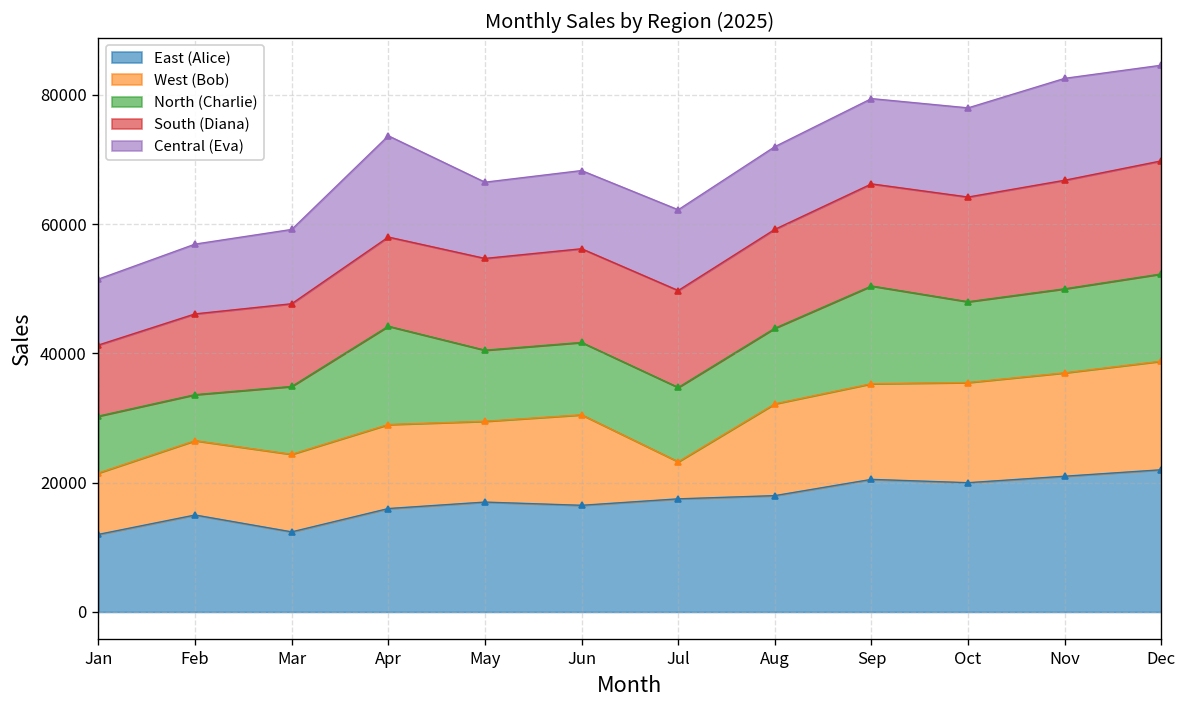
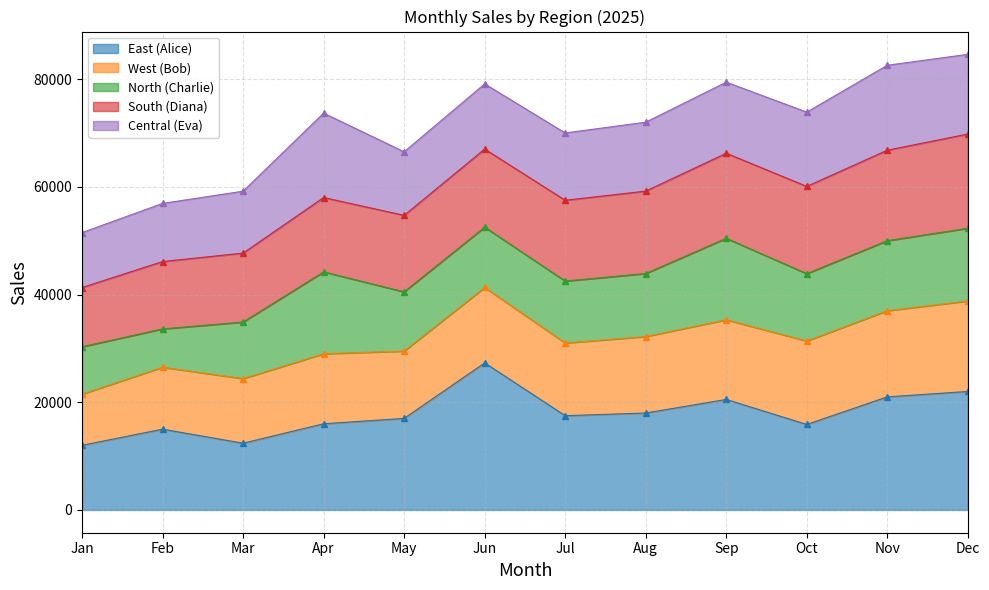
  {
    "East (Alice)": {
      "Jan": 12000,
      "Feb": 15000,
      "Mar": 12000,
      "Apr": 16000,
      "May": 17000,
-     "Jun": 17000,
+     "Jun": 27000,
      "Jul": 18000,
      "Aug": 18000,
      "Sep": 21000,
-     "Oct": 20000,
+     "Oct": 16000,
      "Nov": 21000,
      "Dec": 22000
    },
    "West (Bob)": {
      "Jan": 10000,
      "Feb": 12000,
      "Mar": 12000,
      "Apr": 13000,
      "May": 13000,
      "Jun": 14000,
-     "Jul": 6000,
+     "Jul": 14000,
      "Aug": 14000,
      "Sep": 15000,
      "Oct": 16000,
      "Nov": 16000,
      "Dec": 17000
    },
    "North (Charlie)": {
      "Jan": 9000,
      "Feb": 7000,
      "Mar": 11000,
      "Apr": 15000,
      "May": 11000,
      "Jun": 11000,
      "Jul": 12000,
      "Aug": 12000,
      "Sep": 15000,
      "Oct": 13000,
      "Nov": 13000,
      "Dec": 14000
    },
    "South (Diana)": {
      "Jan": 11000,
      "Feb": 13000,
      "Mar": 13000,
      "Apr": 14000,
      "May": 14000,
      "Jun": 15000,
      "Jul": 15000,
      "Aug": 15000,
      "Sep": 16000,
      "Oct": 16000,
      "Nov": 17000,
      "Dec": 18000
    },
    "Central (Eva)": {
      "Jan": 10000,
      "Feb": 11000,
      "Mar": 12000,
      "Apr": 16000,
      "May": 12000,
      "Jun": 12000,
      "Jul": 13000,
      "Aug": 13000,
      "Sep": 13000,
      "Oct": 14000,
      "Nov": 16000,
      "Dec": 15000
    }
  }
